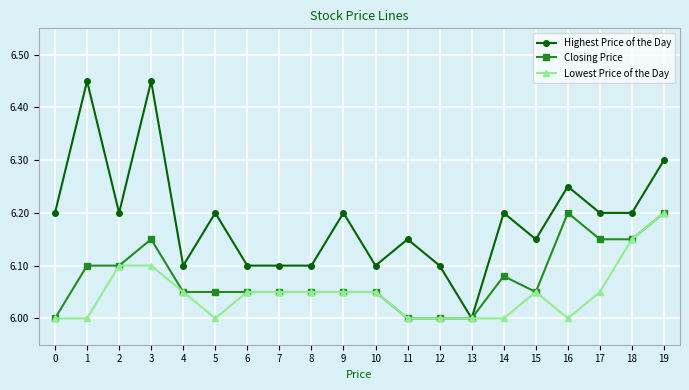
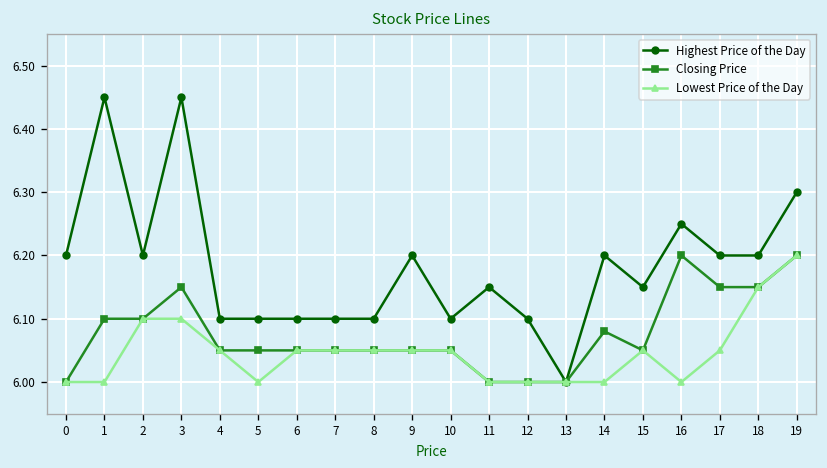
  {
    "Highest Price of the Day": {
      "0": 6.2,
      "1": 6.45,
      "2": 6.2,
      "3": 6.45,
      "4": 6.1,
-     "5": 6.2,
+     "5": 6.1,
      "6": 6.1,
      "7": 6.1,
      "8": 6.1,
      "9": 6.2,
      "10": 6.1,
      "11": 6.15,
      "12": 6.1,
      "14": 6.2,
      "15": 6.15,
      "16": 6.25,
      "17": 6.2,
      "18": 6.2,
      "19": 6.3
    },
    "Closing Price": {
      "1": 6.1,
      "3": 6.15,
      "5": 6.05,
      "14": 6.08,
      "16": 6.2,
      "17": 6.15
    },
    "Lowest Price of the Day": {
      "1": 6.0,
      "3": 6.1,
      "5": 6.0,
      "14": 6.0,
      "16": 6.0,
      "17": 6.05
    }
  }
